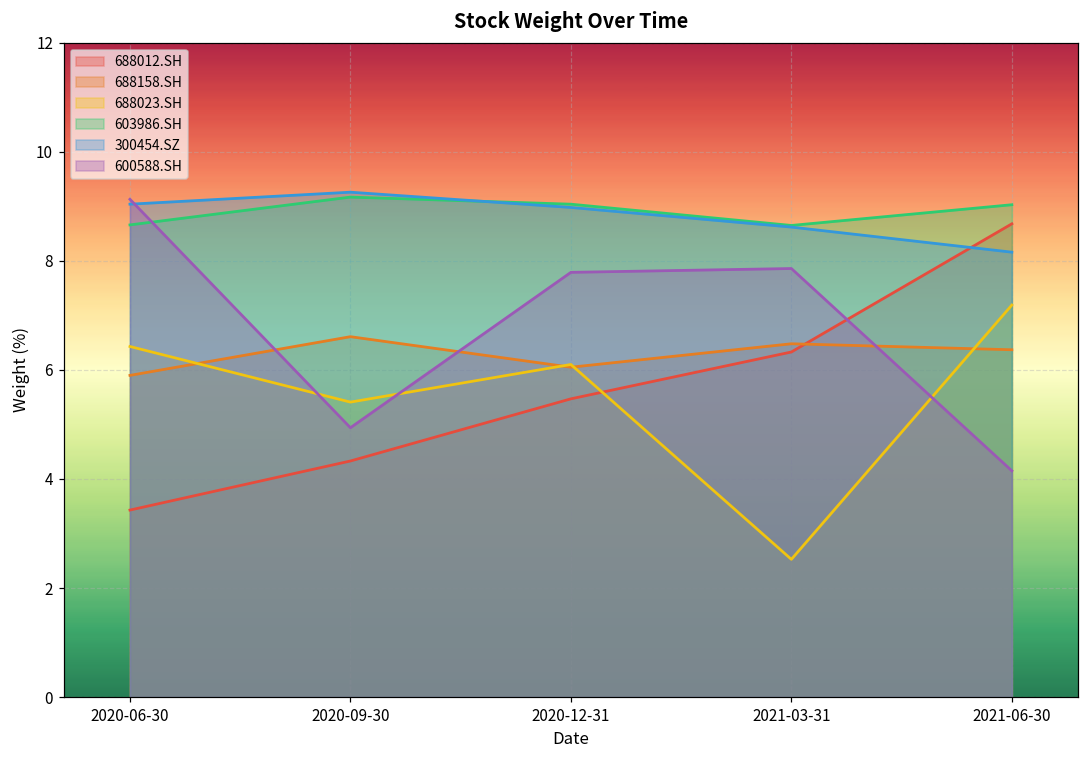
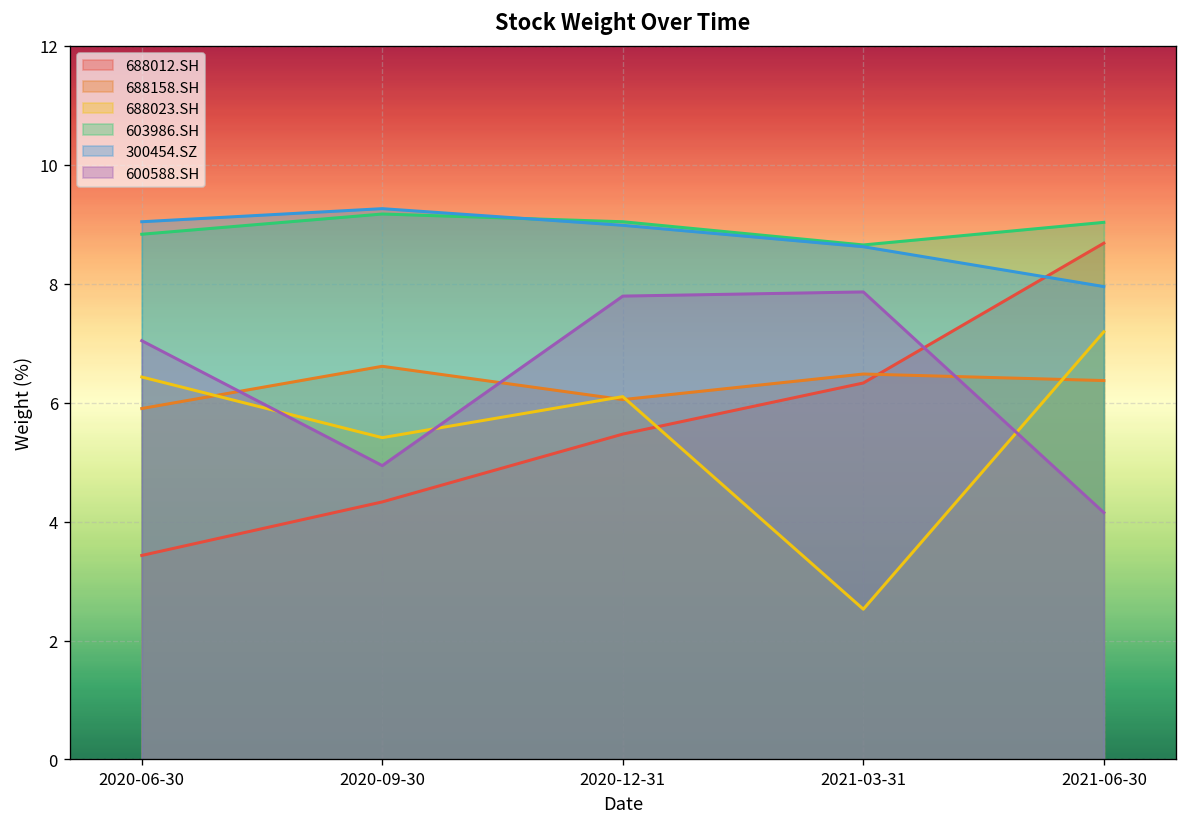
  {
    "603986.SH": {
-     "2020-06-30": 8.7,
+     "2020-06-30": 8.8,
      "2020-09-30": 9.2,
      "2020-12-31": 9.0,
      "2021-06-30": 9.0
    },
    "300454.SZ": {
      "2020-06-30": 9.0,
      "2020-09-30": 9.3,
      "2020-12-31": 9.0,
-     "2021-06-30": 8.2
+     "2021-06-30": 8.0
    },
    "600588.SH": {
-     "2020-06-30": 9.1,
+     "2020-06-30": 7.0,
      "2020-09-30": 4.9,
      "2020-12-31": 7.8,
      "2021-03-31": 7.9,
      "2021-06-30": 4.2
    }
  }
